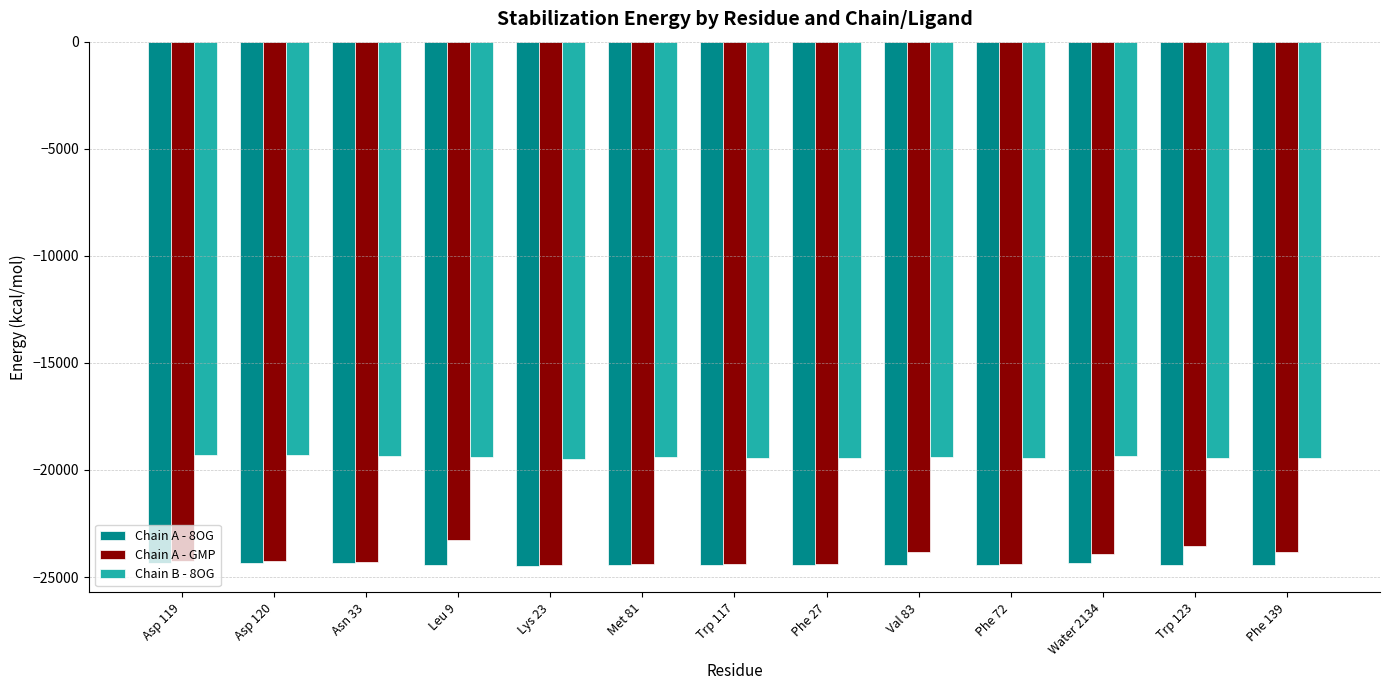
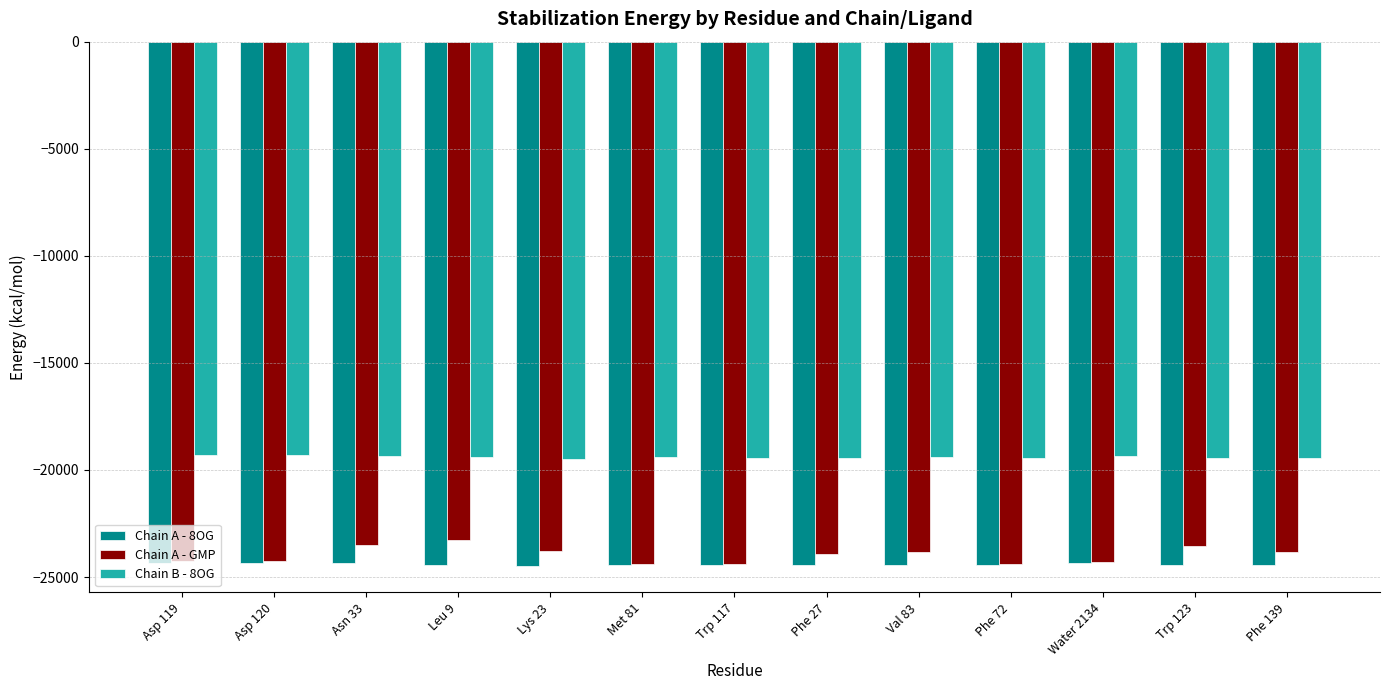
  {
    "Chain A - GMP": {
      "Asp 120": -24300,
-     "Asn 33": -24300,
+     "Asn 33": -23500,
      "Leu 9": -23300,
-     "Lys 23": -24400,
+     "Lys 23": -23800,
      "Met 81": -24400,
      "Trp 117": -24400,
-     "Phe 27": -24400,
+     "Phe 27": -23900,
      "Val 83": -23800,
      "Phe 72": -24400,
-     "Water 2134": -23900,
+     "Water 2134": -24300,
      "Trp 123": -23500,
      "Phe 139": -23800
    }
  }
